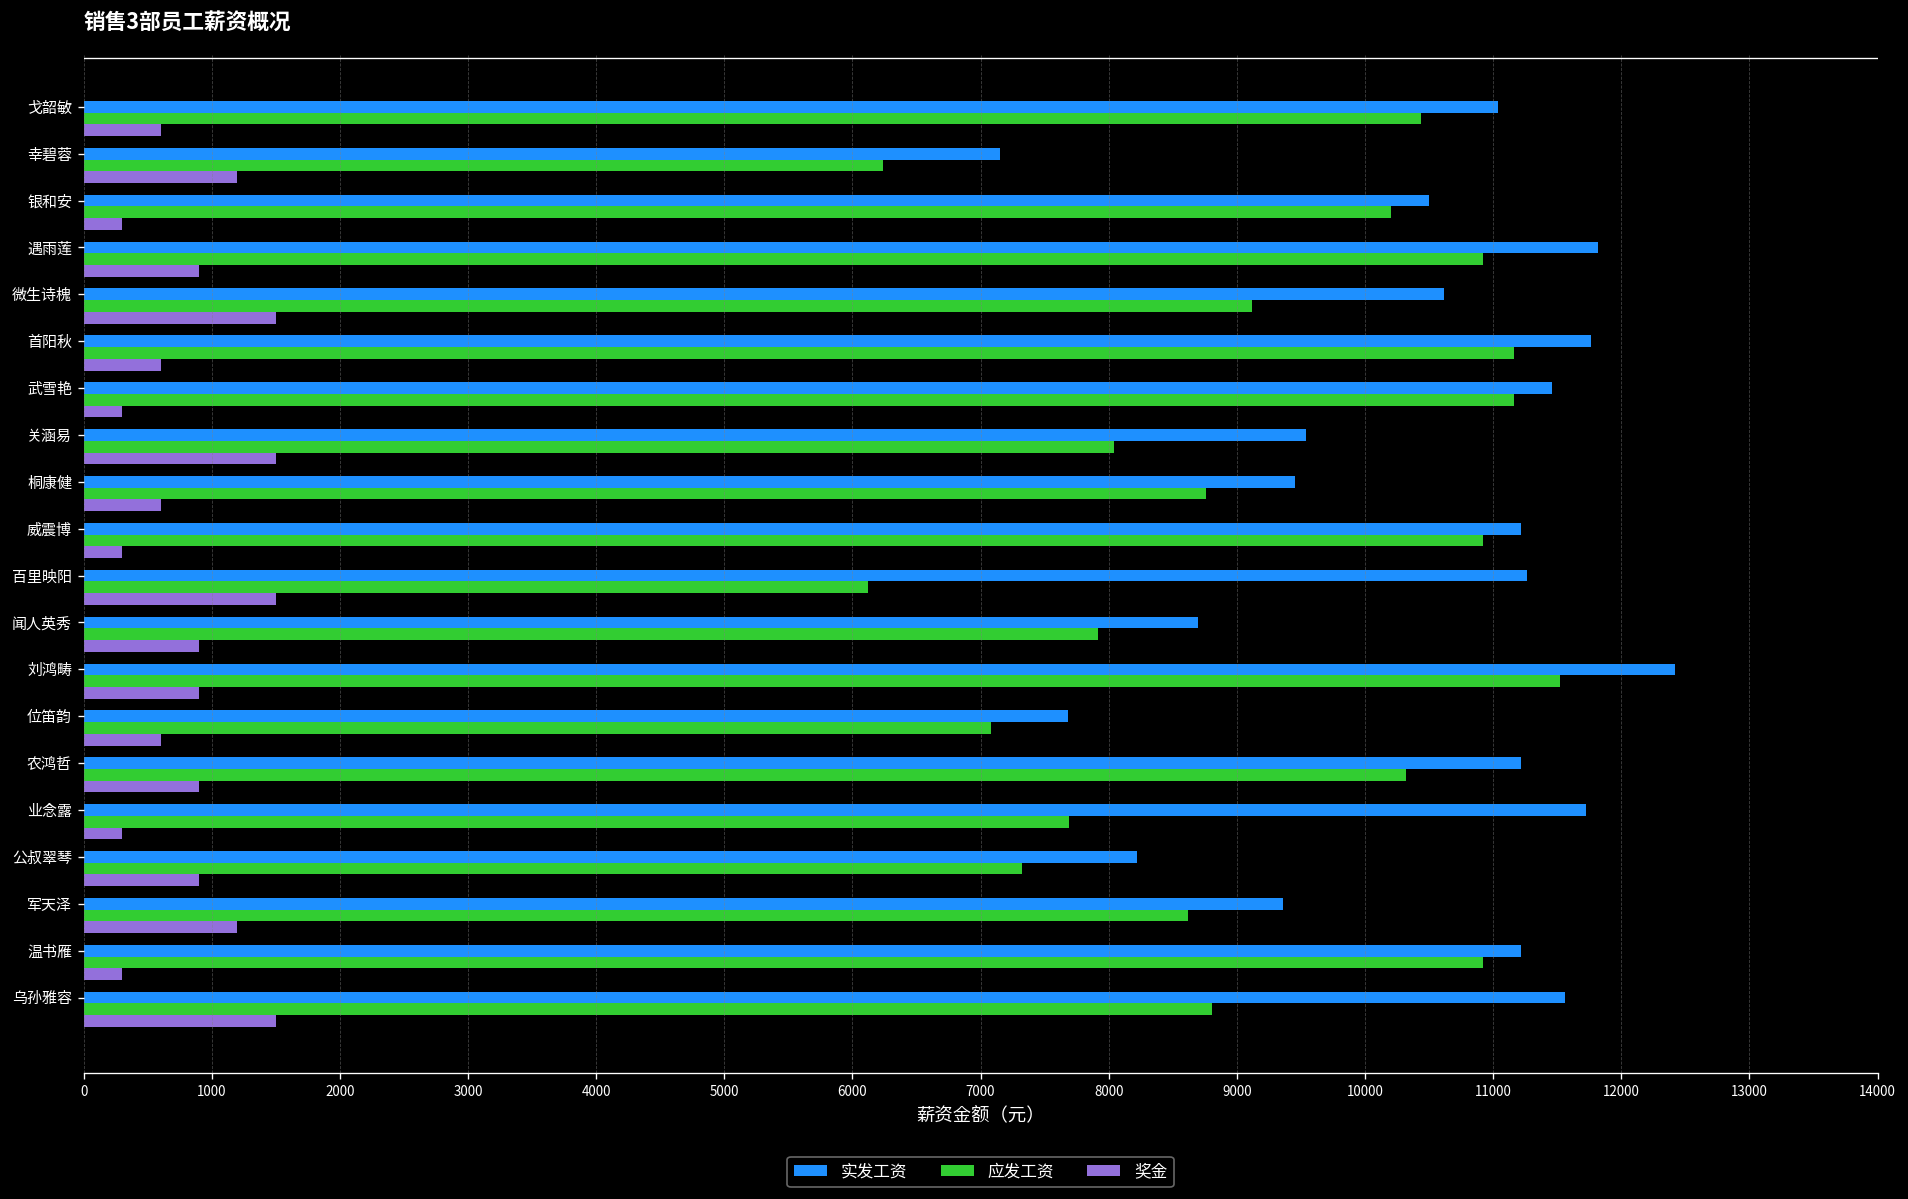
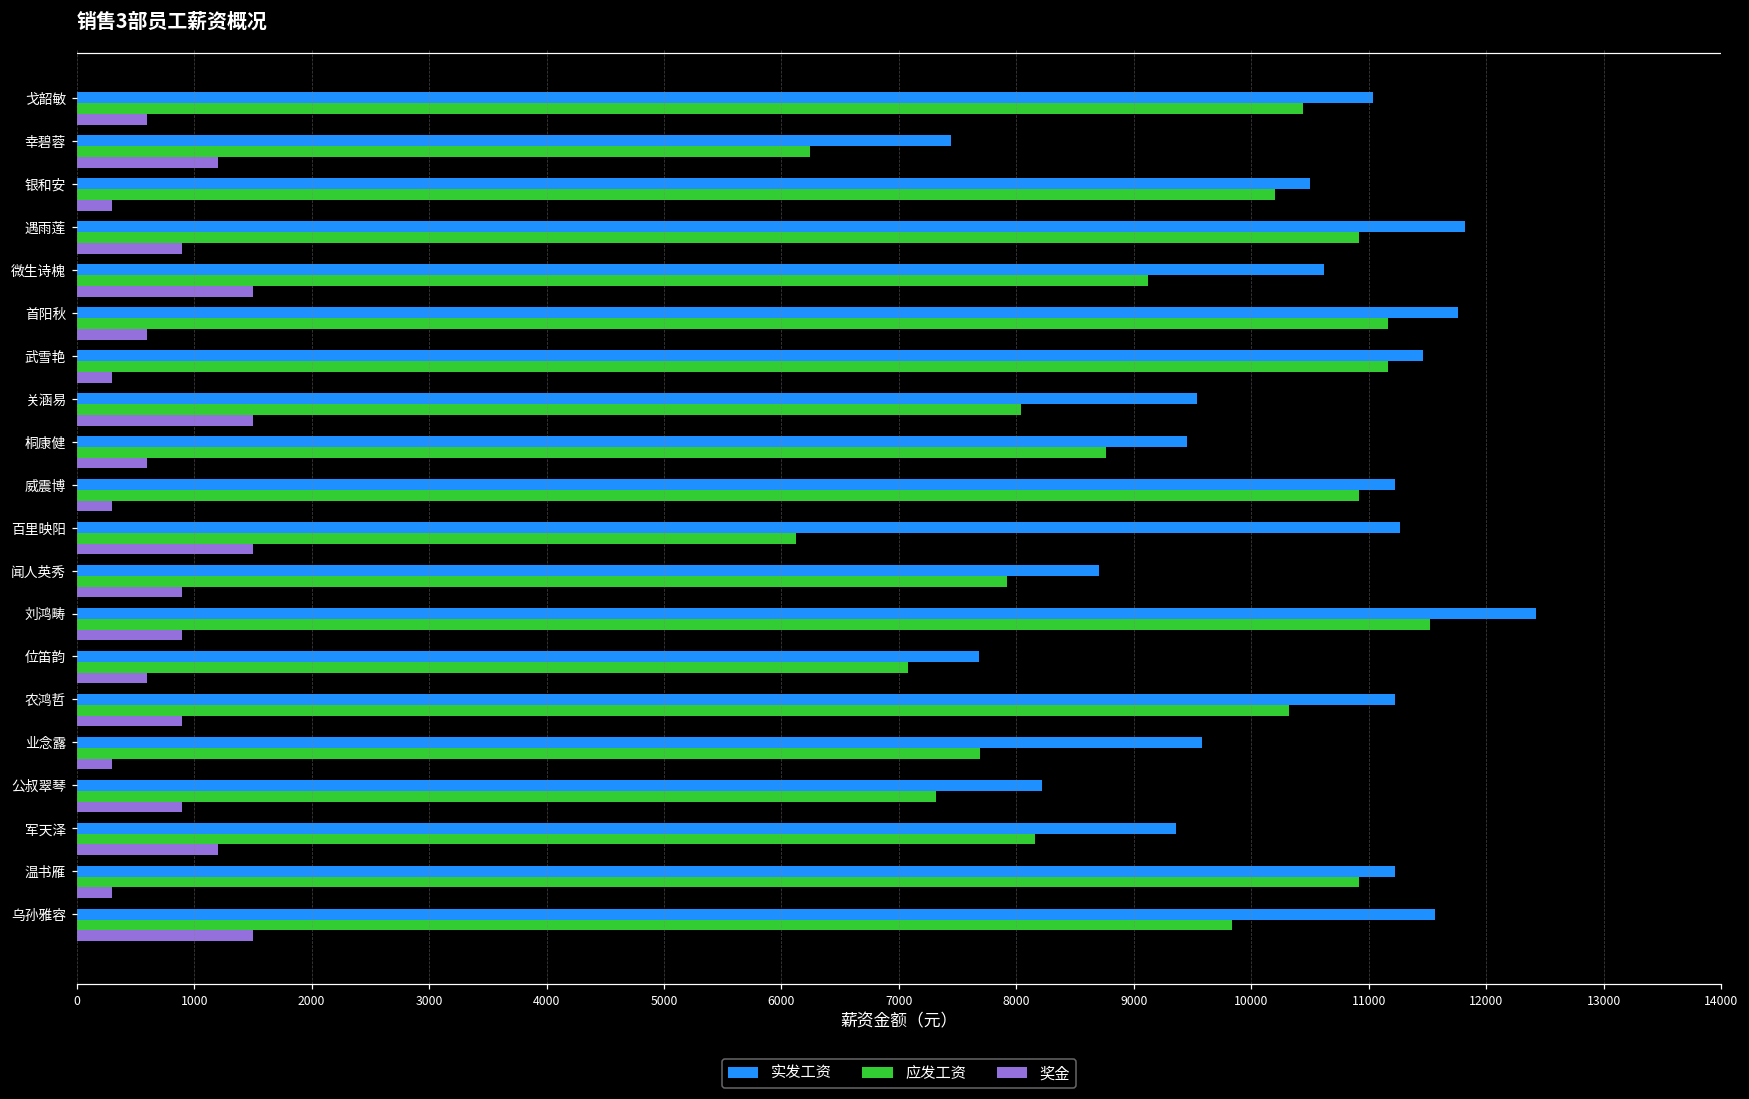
  {
    "实发工资": {
      "戈韶敏": 11040,
-     "幸碧蓉": 7150,
+     "幸碧蓉": 7440,
      "银和安": 10500,
      "遇雨莲": 11820,
      "微生诗槐": 10620,
      "首阳秋": 11760,
      "武雪艳": 11460,
      "关涵易": 9540,
      "桐康健": 9450,
      "威震博": 11220,
      "百里映阳": 11270,
      "闻人英秀": 8700,
      "刘鸿畴": 12420,
      "位笛韵": 7680,
      "农鸿哲": 11220,
-     "业念露": 11720,
+     "业念露": 9580,
      "公叔翠琴": 8220,
      "军天泽": 9360,
      "温书雁": 11220,
      "乌孙雅容": 11560
    },
    "应发工资": {
      "戈韶敏": 10440,
      "幸碧蓉": 6240,
      "银和安": 10200,
      "遇雨莲": 10920,
      "微生诗槐": 9120,
      "首阳秋": 11160,
      "武雪艳": 11160,
      "关涵易": 8040,
      "桐康健": 8760,
      "威震博": 10920,
      "百里映阳": 6120,
      "闻人英秀": 7920,
      "刘鸿畴": 11520,
      "位笛韵": 7080,
      "农鸿哲": 10320,
      "业念露": 7690,
      "公叔翠琴": 7320,
-     "军天泽": 8620,
+     "军天泽": 8160,
      "温书雁": 10920,
-     "乌孙雅容": 8810
+     "乌孙雅容": 9840
    }
  }
